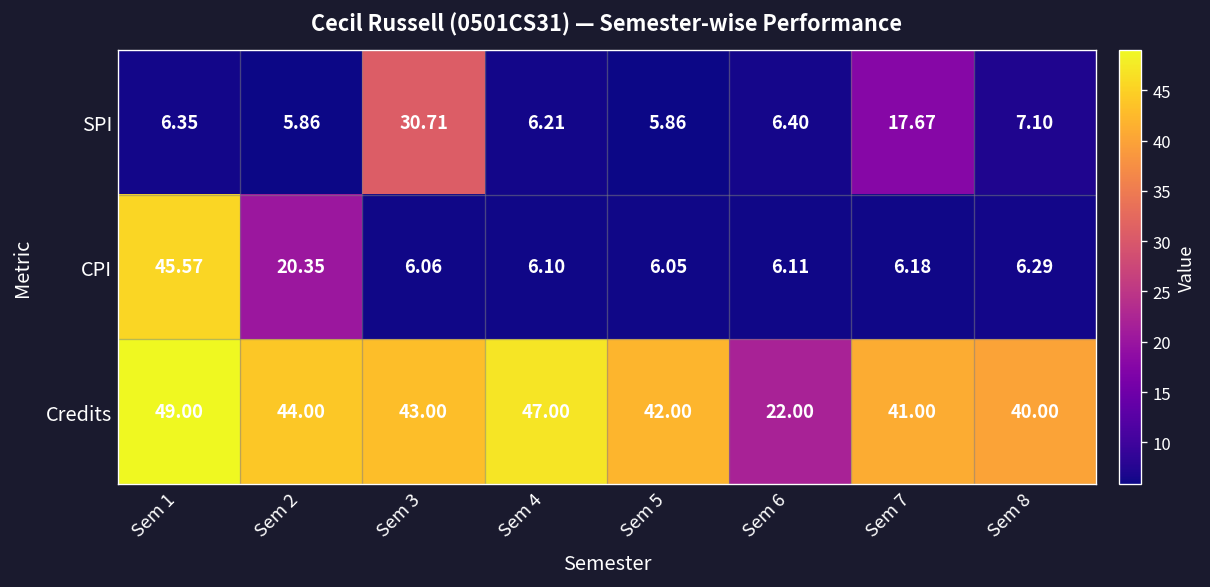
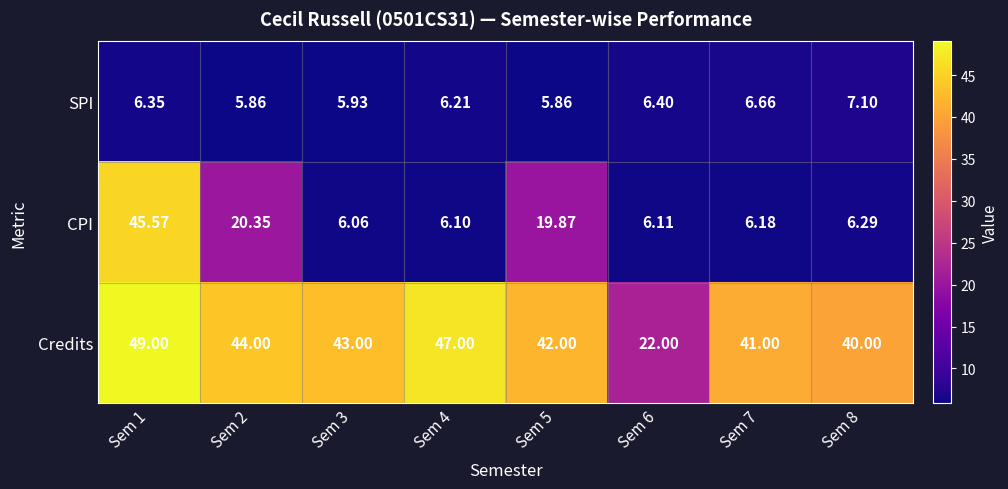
  {
    "SPI": {
      "Sem 1": 6.35,
      "Sem 2": 5.86,
-     "Sem 3": 30.71,
+     "Sem 3": 5.93,
      "Sem 4": 6.21,
      "Sem 5": 5.86,
      "Sem 6": 6.40,
-     "Sem 7": 17.67,
+     "Sem 7": 6.66,
      "Sem 8": 7.10
    },
    "CPI": {
      "Sem 1": 45.57,
      "Sem 2": 20.35,
      "Sem 3": 6.06,
      "Sem 4": 6.10,
-     "Sem 5": 6.05,
+     "Sem 5": 19.87,
      "Sem 6": 6.11,
      "Sem 7": 6.18,
      "Sem 8": 6.29
    },
    "Credits": {
      "Sem 1": 49.00,
      "Sem 2": 44.00,
      "Sem 3": 43.00,
      "Sem 4": 47.00,
      "Sem 5": 42.00,
      "Sem 6": 22.00,
      "Sem 7": 41.00,
      "Sem 8": 40.00
    }
  }
